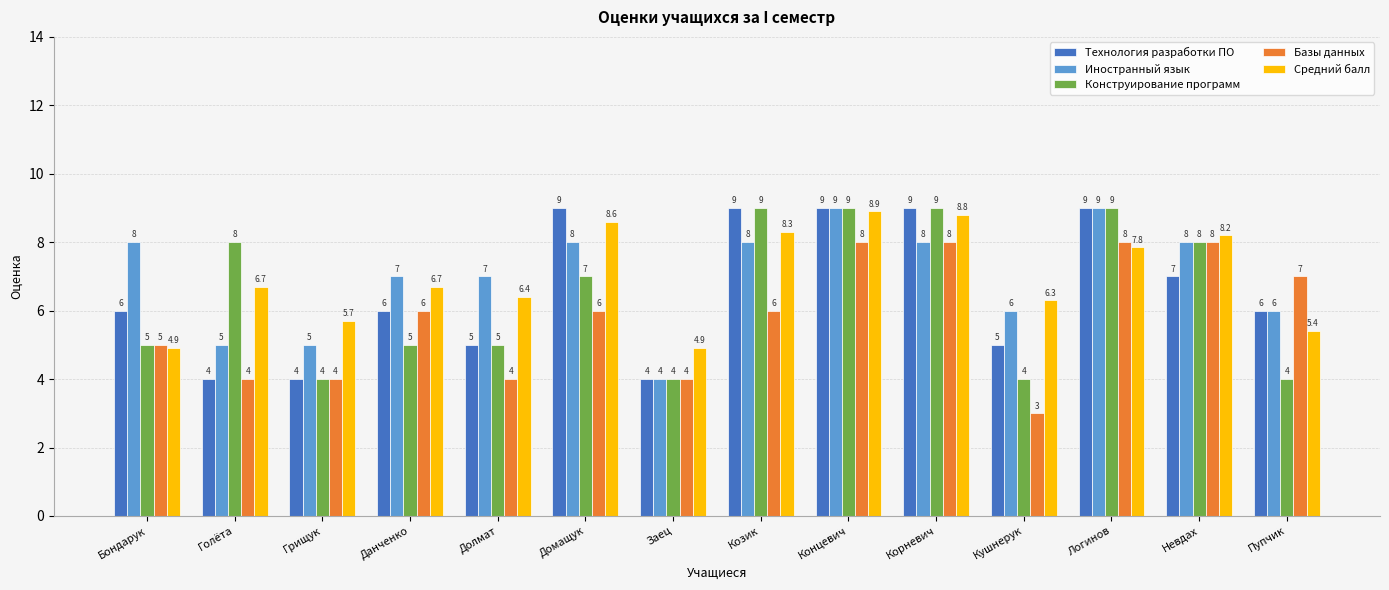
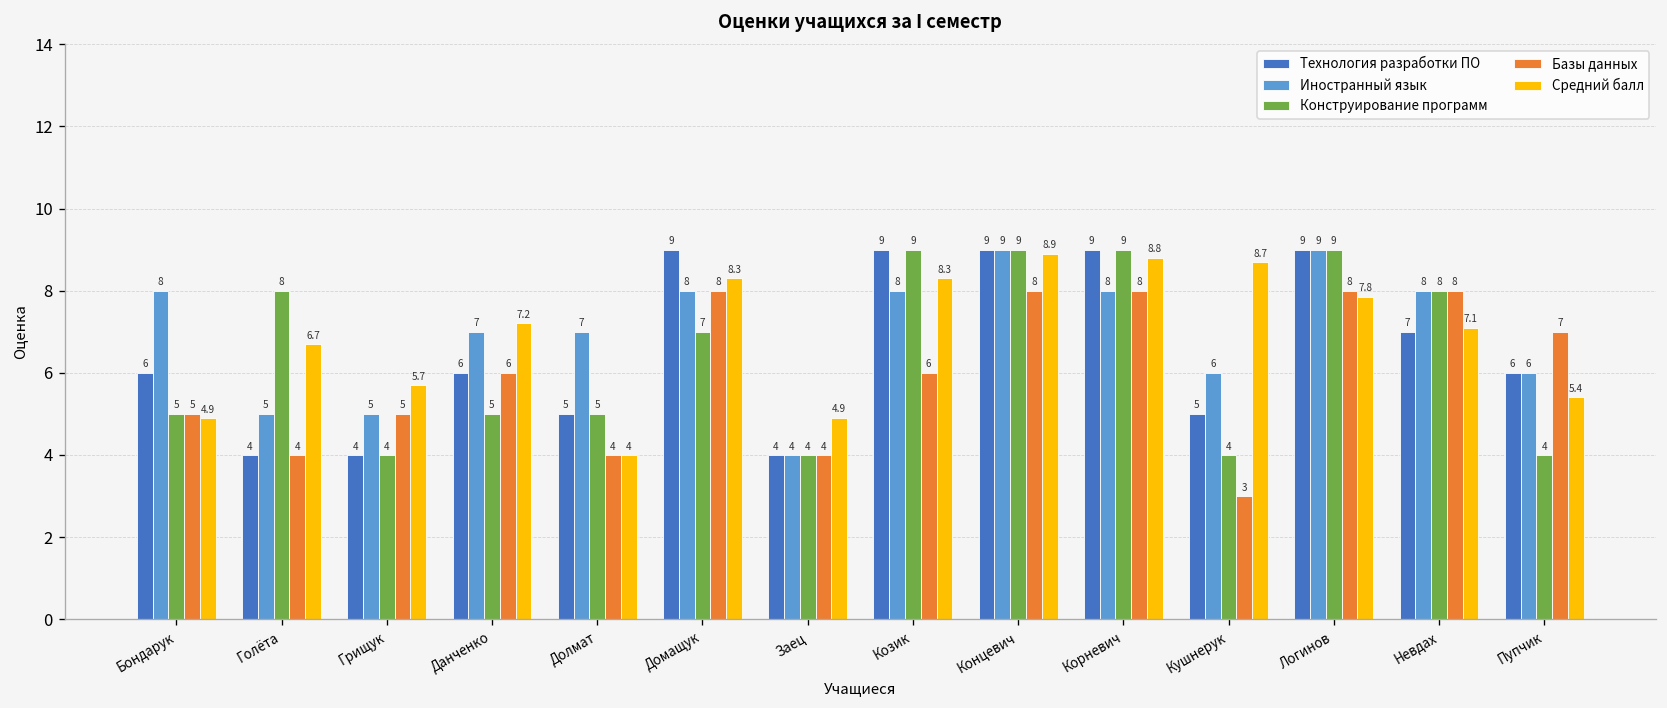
  {
    "Конструирование программ": {
      "Бондарук": 5,
      "Голёта": 8,
      "Грищук": 4,
      "Данченко": 5,
      "Долмат": 5,
      "Домащук": 7,
      "Заец": 4,
      "Козик": 9,
      "Концевич": 9,
      "Корневич": 9,
      "Кушнерук": 4,
      "Логинов": 9,
      "Невдах": 8,
      "Пупчик": 4
    },
    "Базы данных": {
      "Бондарук": 5,
      "Голёта": 4,
-     "Грищук": 4,
+     "Грищук": 5,
      "Данченко": 6,
      "Долмат": 4,
-     "Домащук": 6,
+     "Домащук": 8,
      "Заец": 4,
      "Козик": 6,
      "Концевич": 8,
      "Корневич": 8,
      "Кушнерук": 3,
      "Логинов": 8,
      "Невдах": 8,
      "Пупчик": 7
    },
    "Средний балл": {
      "Бондарук": 4.9,
      "Голёта": 6.7,
      "Грищук": 5.7,
-     "Данченко": 6.7,
-     "Долмат": 6.4,
-     "Домащук": 8.6,
+     "Данченко": 7.2,
+     "Долмат": 4,
+     "Домащук": 8.3,
      "Заец": 4.9,
      "Козик": 8.3,
      "Концевич": 8.9,
      "Корневич": 8.8,
-     "Кушнерук": 6.3,
+     "Кушнерук": 8.7,
      "Логинов": 7.8,
-     "Невдах": 8.2,
+     "Невдах": 7.1,
      "Пупчик": 5.4
    }
  }
